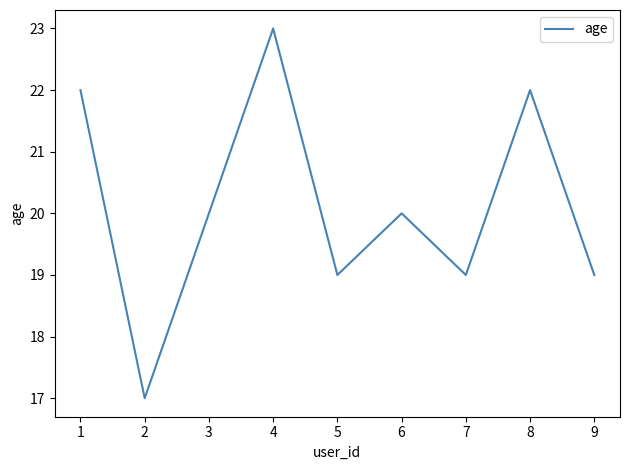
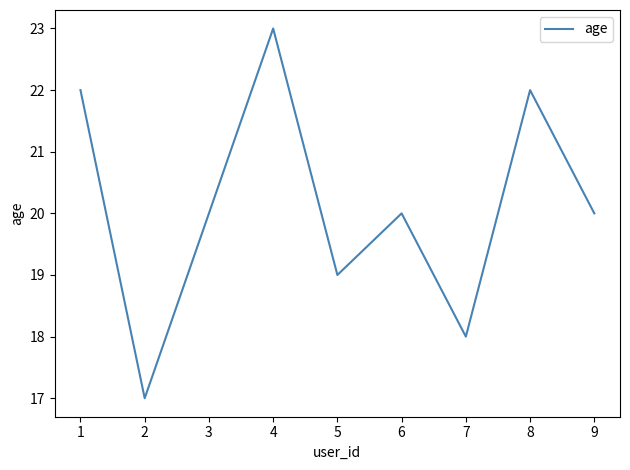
  {
    "1": 22,
    "2": 17,
    "3": 20,
    "4": 23,
    "5": 19,
    "6": 20,
-   "7": 19,
+   "7": 18,
    "8": 22,
-   "9": 19
+   "9": 20
  }
